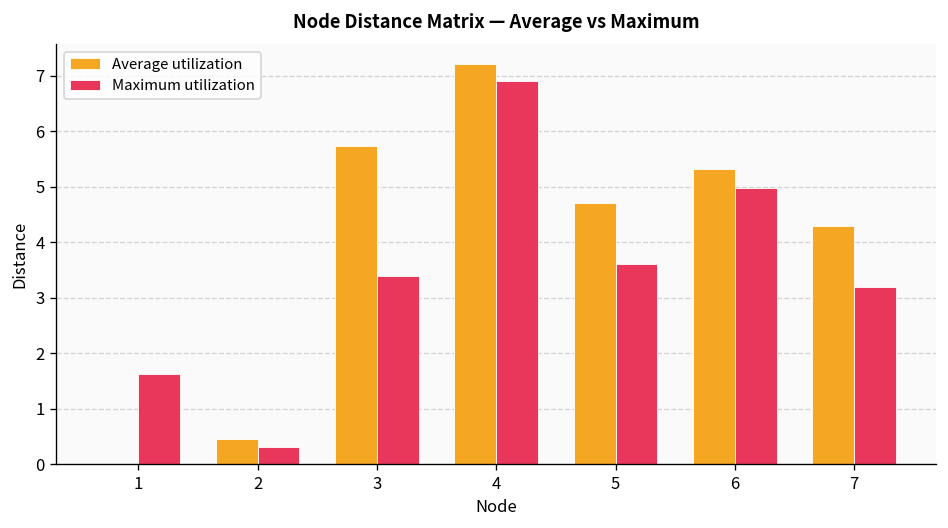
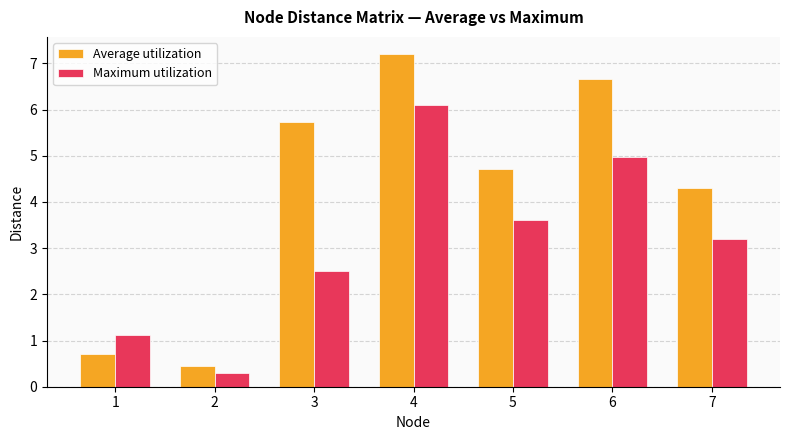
  {
    "Average utilization": {
-     "1": 0.0,
+     "1": 0.7,
      "2": 0.4,
      "3": 5.7,
      "4": 7.2,
      "5": 4.7,
-     "6": 5.3,
+     "6": 6.7,
      "7": 4.3
    },
    "Maximum utilization": {
-     "1": 1.6,
+     "1": 1.1,
      "2": 0.3,
-     "3": 3.4,
-     "4": 6.9,
+     "3": 2.5,
+     "4": 6.1,
      "5": 3.6,
      "6": 5.0,
      "7": 3.2
    }
  }
